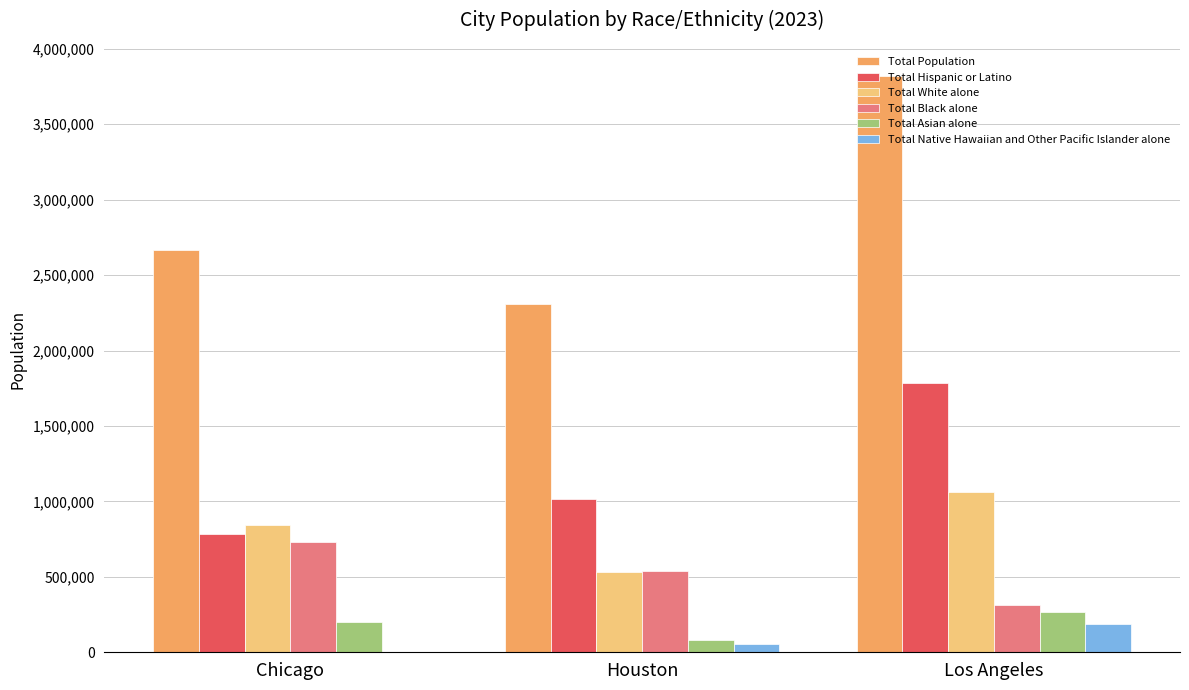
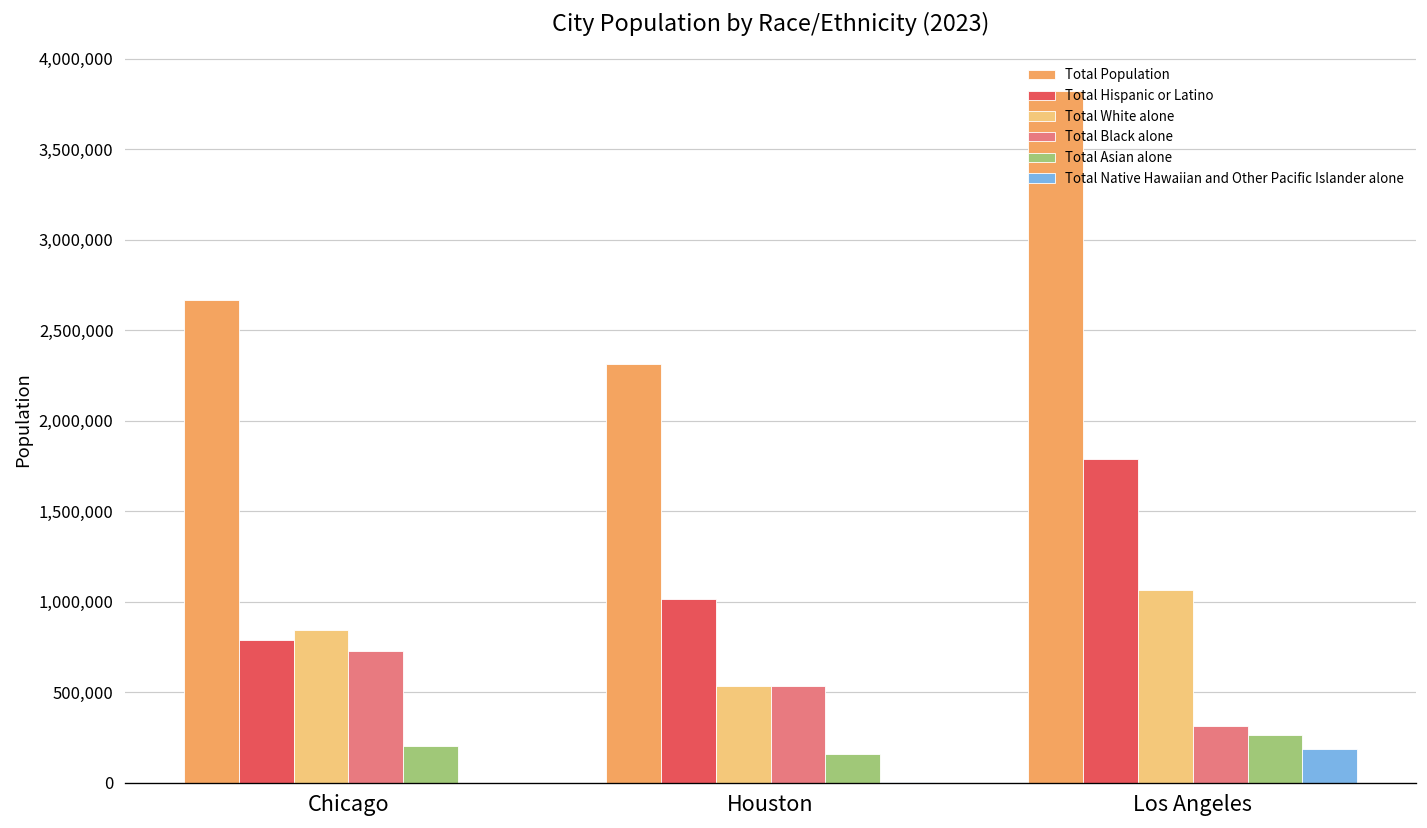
  {
    "Total Asian alone": {
      "Chicago": "200,000",
-     "Houston": "80,000",
+     "Houston": "160,000",
      "Los Angeles": "270,000"
    },
    "Total Native Hawaiian and Other Pacific Islander alone": {
-     "Houston": "60,000",
+     "Houston": "0",
      "Los Angeles": "190,000"
    }
  }
